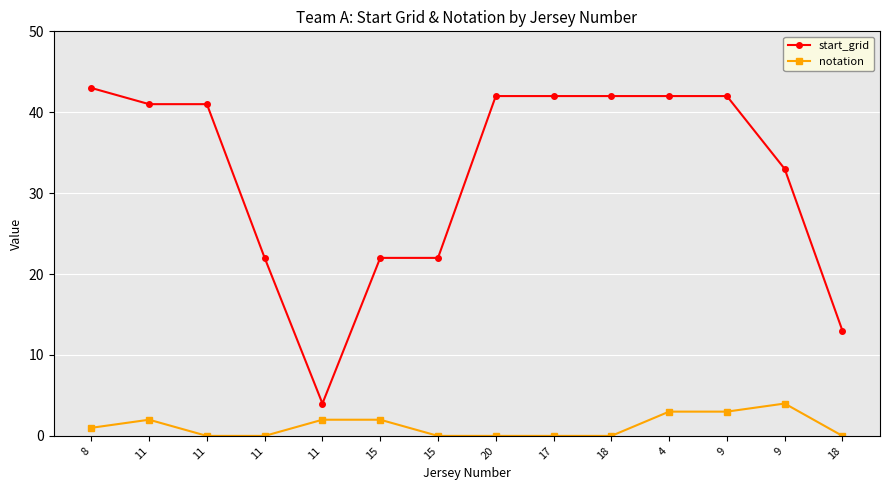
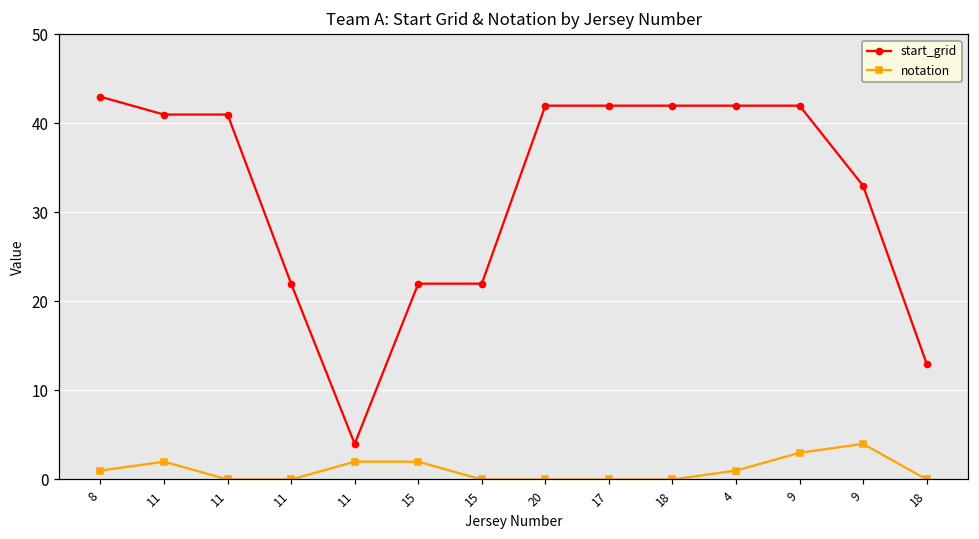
  {
    "start_grid": {
      "8": 43,
      "20": 42,
      "17": 42,
      "4": 42
    },
    "notation": {
      "8": 1,
      "20": 0,
      "17": 0,
-     "4": 3
+     "4": 1
    }
  }
